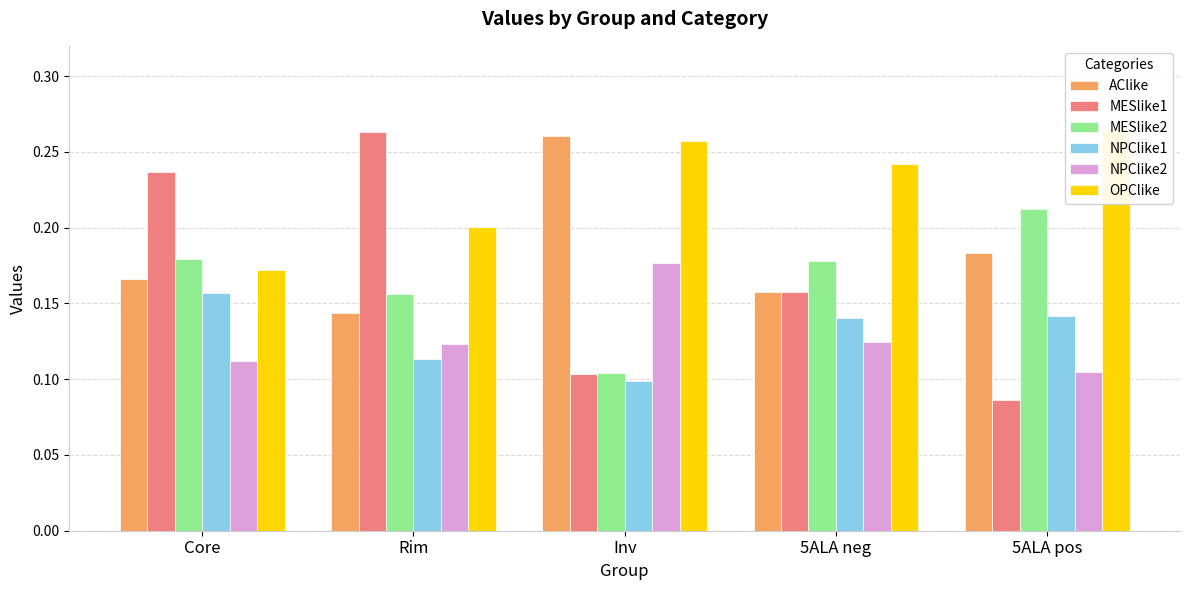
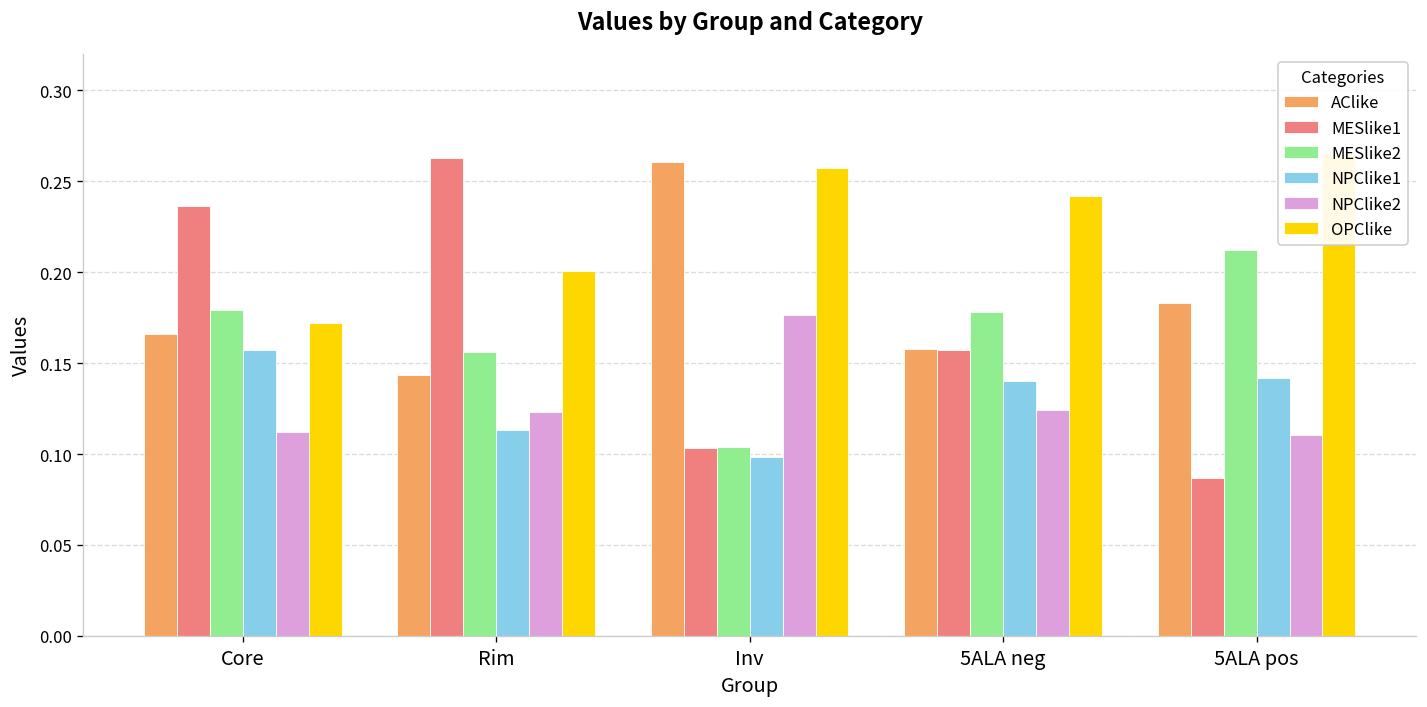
  {
    "MESlike2": {
      "Core": 0.179,
      "Rim": 0.156,
      "Inv": 0.104,
      "5ALA neg": 0.178,
      "5ALA pos": 0.212
    },
    "NPClike1": {
      "Core": 0.157,
      "Rim": 0.113,
      "Inv": 0.099,
      "5ALA neg": 0.140,
      "5ALA pos": 0.142
    },
    "NPClike2": {
      "Core": 0.112,
      "Rim": 0.123,
      "Inv": 0.176,
      "5ALA neg": 0.124,
-     "5ALA pos": 0.104
+     "5ALA pos": 0.111
    },
    "OPClike": {
      "Core": 0.172,
      "Rim": 0.201,
      "Inv": 0.257,
      "5ALA neg": 0.242
    }
  }
